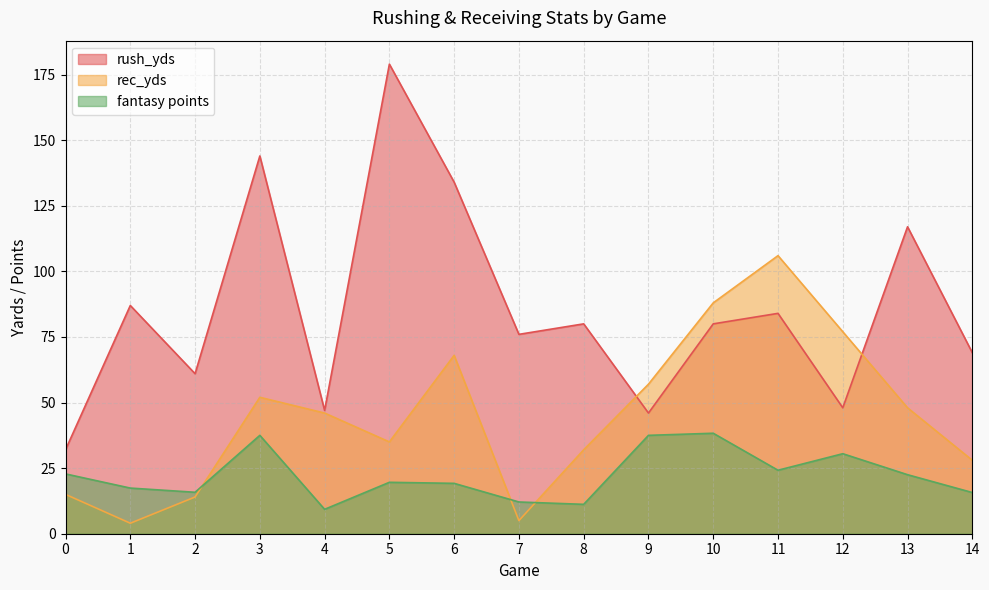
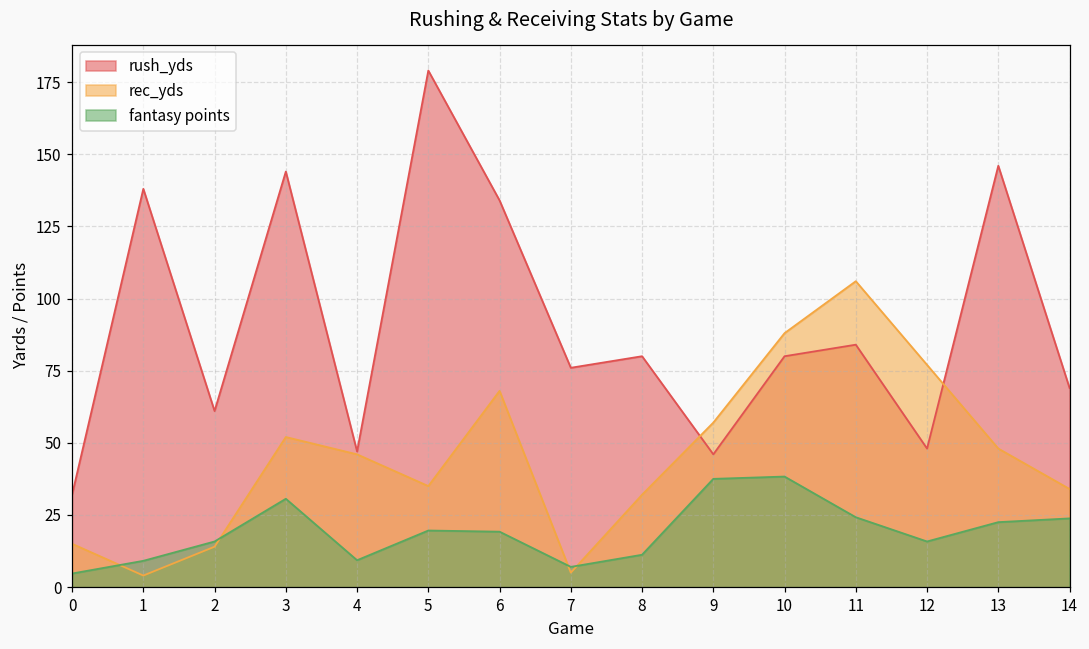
  {
    "rush_yds": {
      "0": 32,
-     "1": 87,
+     "1": 138,
      "2": 61,
      "3": 144,
      "4": 47,
      "5": 179,
      "6": 134,
      "7": 76,
      "8": 80,
      "9": 46,
      "10": 80,
      "11": 84,
      "12": 48,
-     "13": 117,
+     "13": 146,
      "14": 69
    },
    "rec_yds": {
      "0": 15,
      "1": 4,
      "2": 14,
      "3": 52,
      "4": 46,
      "5": 35,
      "6": 68,
      "7": 5,
      "8": 32,
      "9": 57,
      "10": 88,
      "11": 106,
      "12": 77,
      "13": 48,
-     "14": 28
+     "14": 34
    },
    "fantasy points": {
-     "0": 23,
-     "1": 17,
+     "0": 5,
+     "1": 9,
      "2": 16,
-     "3": 38,
+     "3": 31,
      "4": 9,
      "5": 20,
      "6": 19,
-     "7": 12,
+     "7": 7,
      "8": 11,
      "9": 38,
      "10": 38,
      "11": 24,
-     "12": 31,
+     "12": 16,
      "13": 23,
-     "14": 16
+     "14": 24
    }
  }
